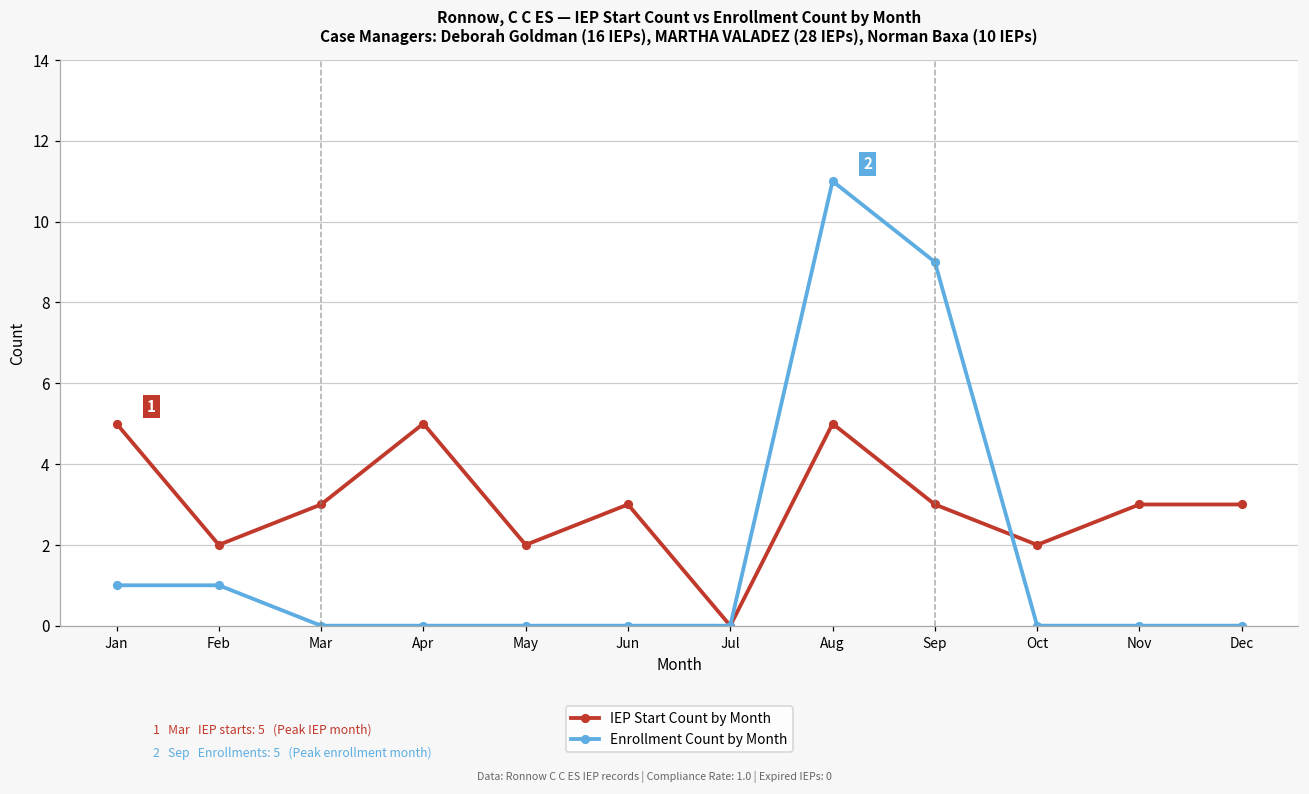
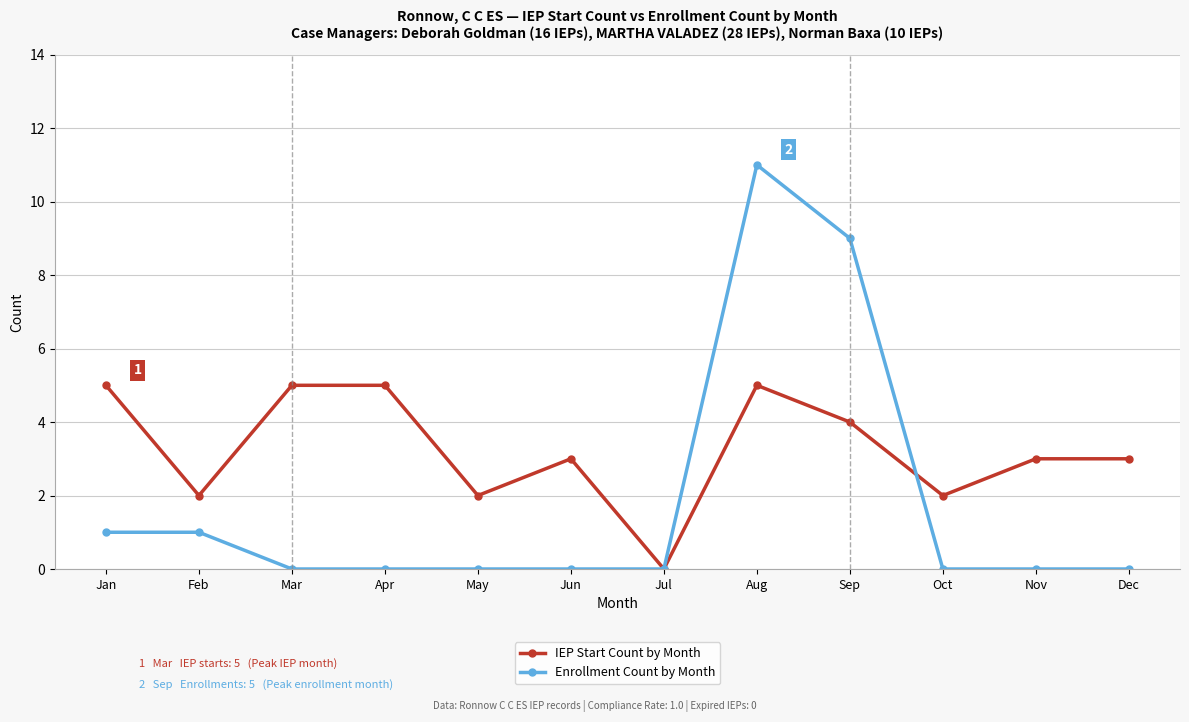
  {
    "IEP Start Count by Month": {
      "Jan": 5,
      "Feb": 2,
-     "Mar": 3,
+     "Mar": 5,
      "Apr": 5,
      "May": 2,
      "Jun": 3,
      "Aug": 5,
-     "Sep": 3,
+     "Sep": 4,
      "Oct": 2,
      "Nov": 3,
      "Dec": 3
    },
    "Enrollment Count by Month": {
      "Jan": 1,
      "Feb": 1,
      "Mar": 0,
      "Apr": 0,
      "May": 0,
      "Jun": 0,
      "Aug": 11,
      "Sep": 9,
      "Oct": 0,
      "Nov": 0,
      "Dec": 0
    }
  }
